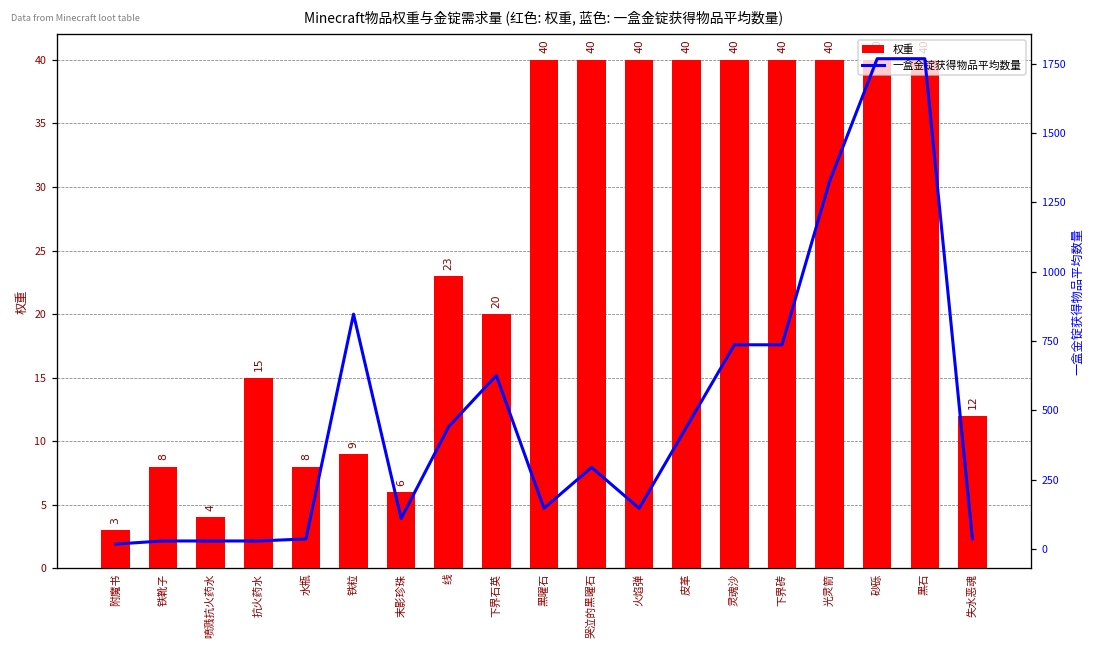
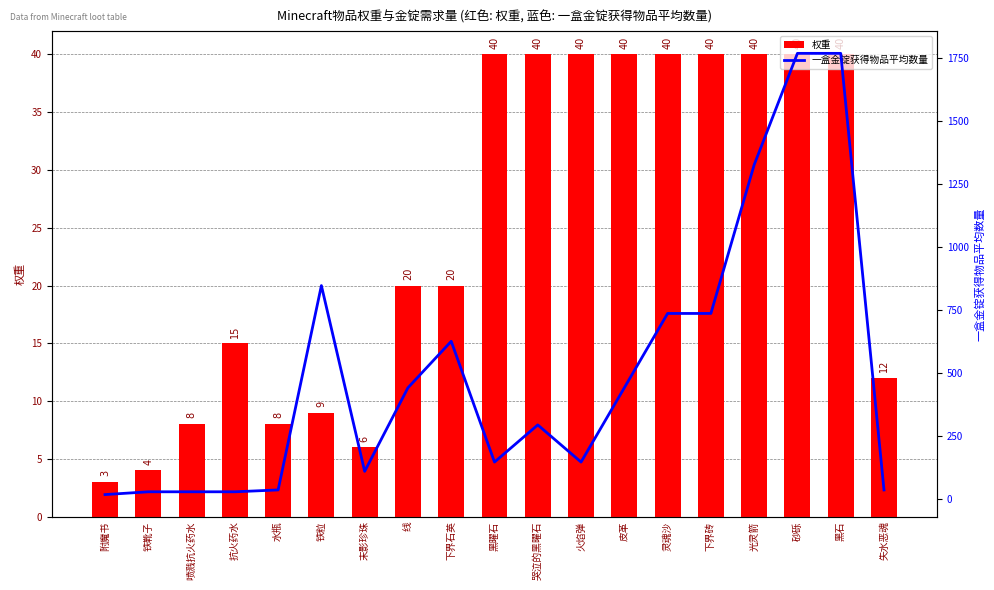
  {
    "权重": {
      "附魔书": 3,
-     "铁靴子": 8,
-     "喷溅抗火药水": 4,
+     "铁靴子": 4,
+     "喷溅抗火药水": 8,
      "抗火药水": 15,
      "水瓶": 8,
      "铁粒": 9,
      "末影珍珠": 6,
-     "线": 23,
+     "线": 20,
      "下界石英": 20,
      "黑曜石": 40,
      "哭泣的黑曜石": 40,
      "火焰弹": 40,
      "皮革": 40,
      "灵魂沙": 40,
      "下界砖": 40,
      "光灵箭": 40,
      "失水恶魂": 12
    }
  }
